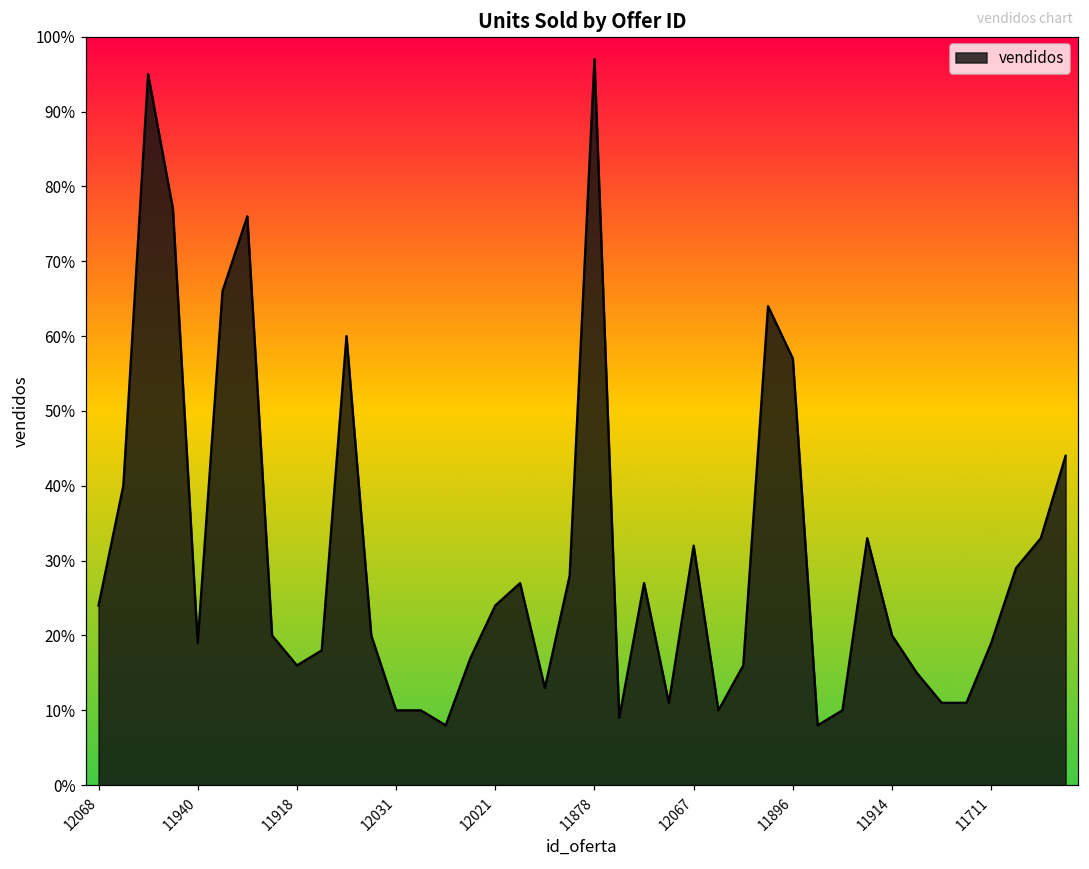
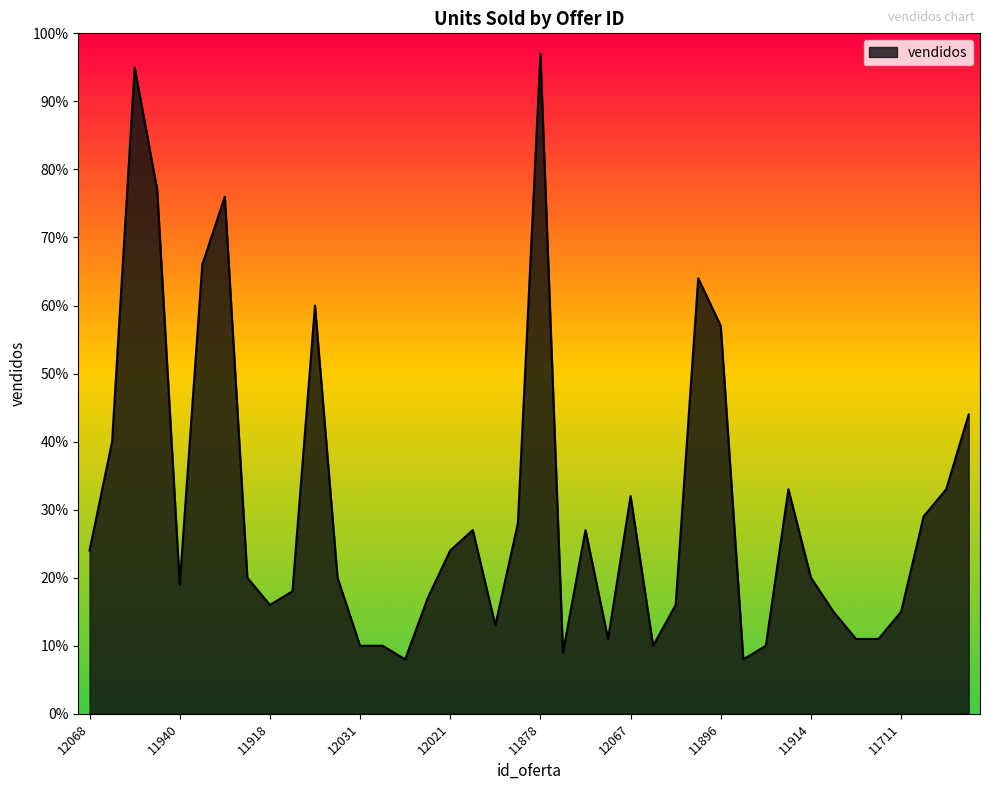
  {
    "12068": "24%",
    "11940": "19%",
    "11918": "16%",
    "12031": "10%",
    "12021": "24%",
    "11878": "97%",
    "12067": "32%",
    "11896": "57%",
    "11914": "20%",
-   "11711": "19%"
+   "11711": "15%"
  }
